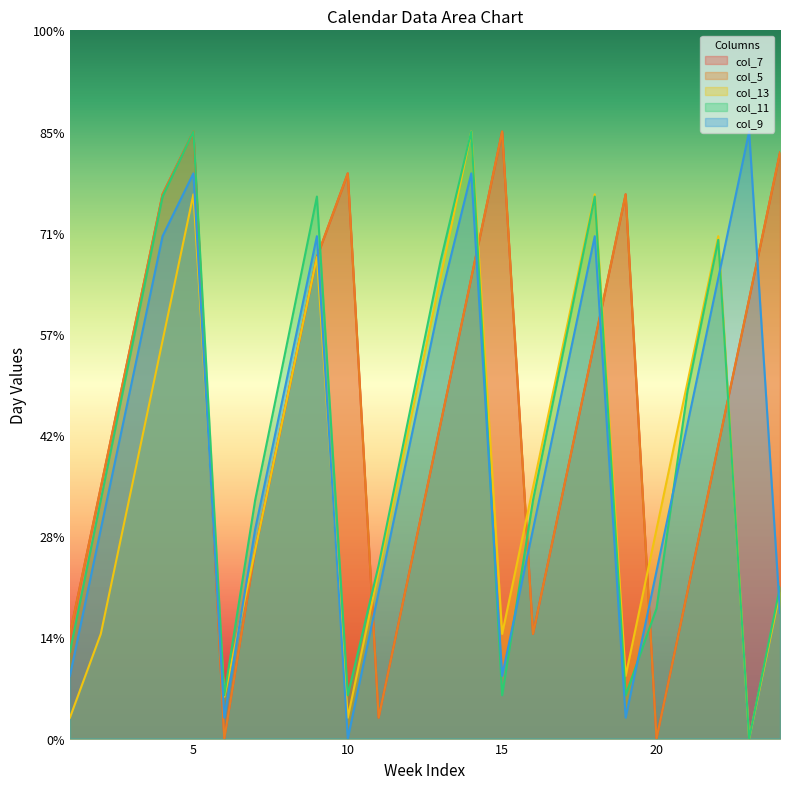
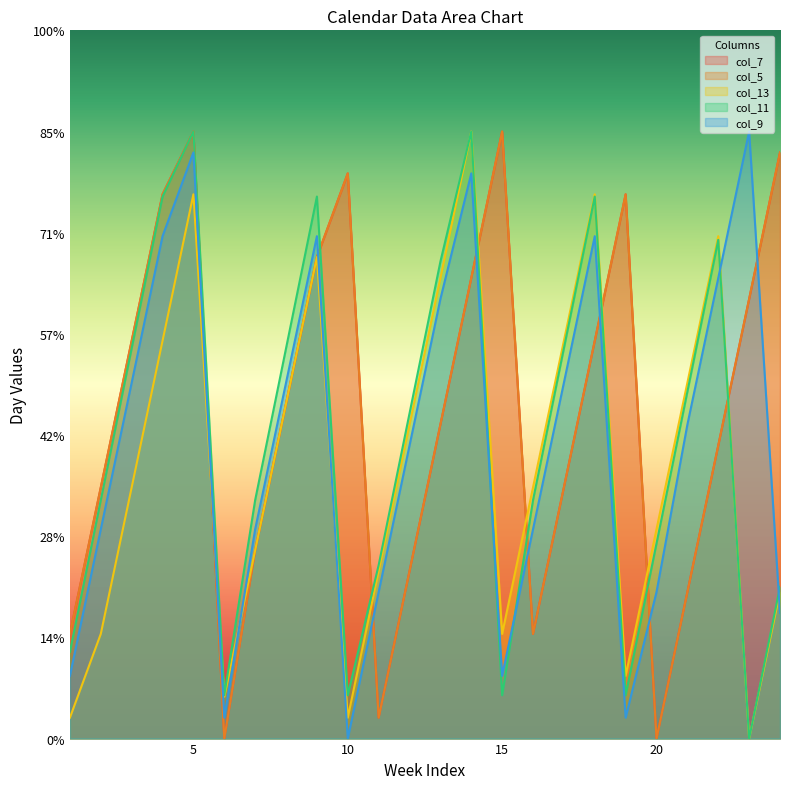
  {
    "col_11": {
      "10": "6%",
      "15": "6%",
-     "20": "18%"
+     "20": "28%"
    },
    "col_9": {
-     "5": "80%",
+     "5": "83%",
      "10": "0%",
      "15": "9%",
-     "20": "24%"
+     "20": "21%"
    }
  }
